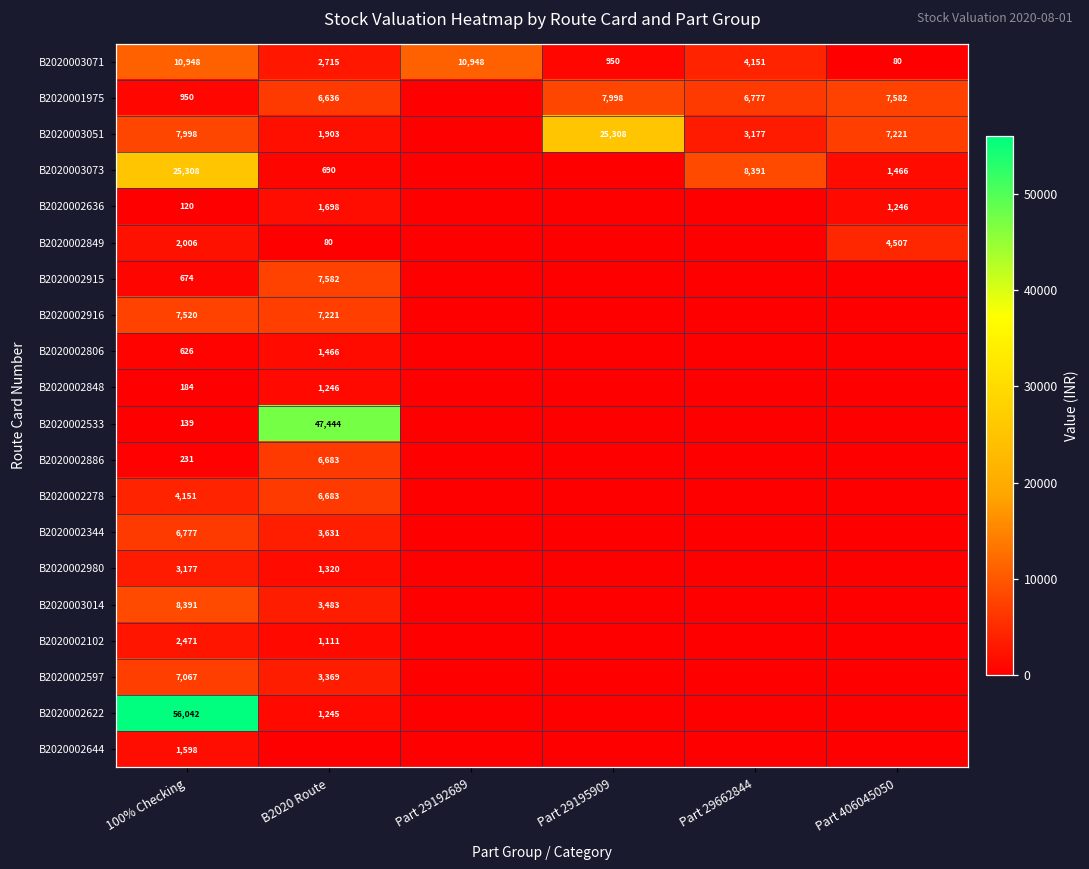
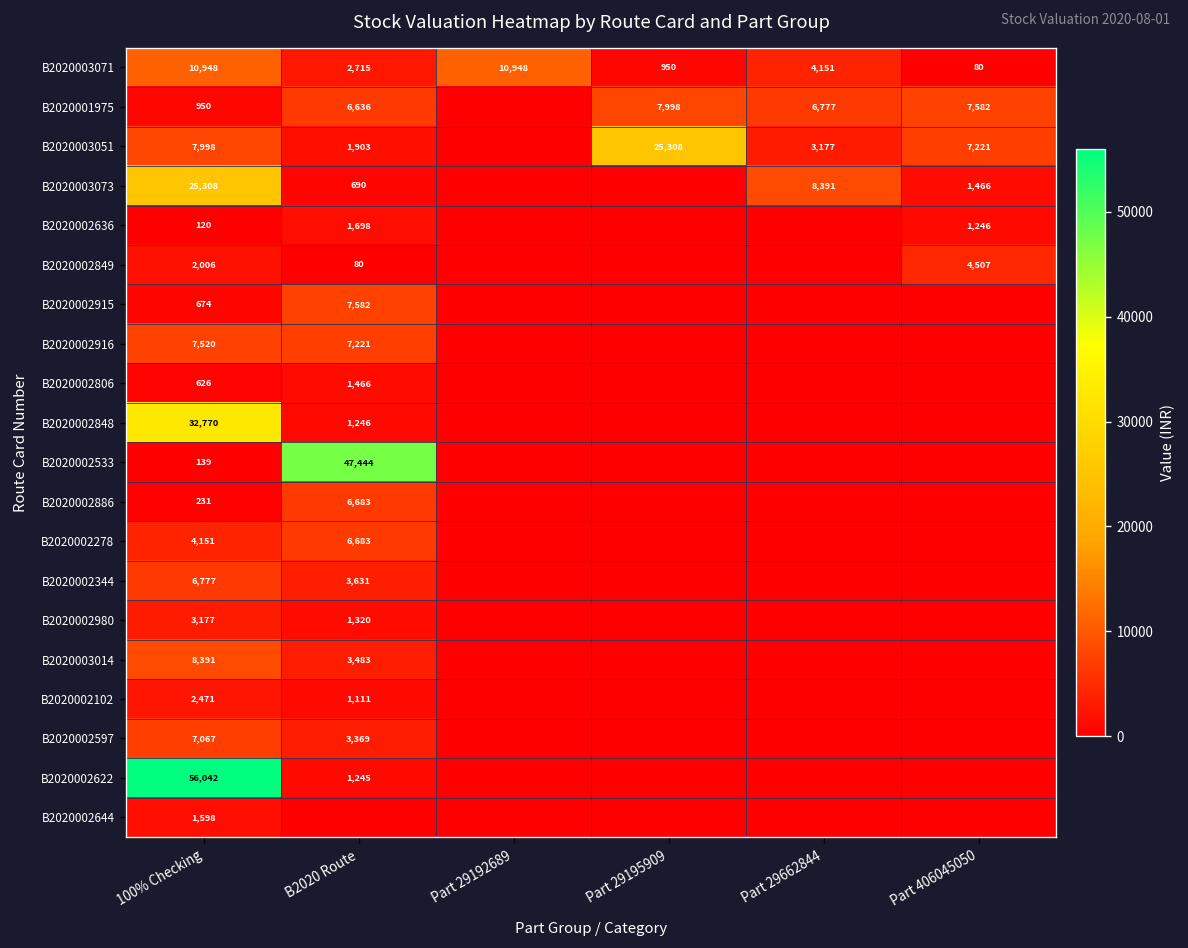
  {
    "B2020003071": {
      "100% Checking": "10,948",
      "B2020 Route": "2,715",
      "Part 29192689": "10,948",
      "Part 29195909": "950",
      "Part 29662844": "4,151",
      "Part 406045050": "80"
    },
    "B2020001975": {
      "100% Checking": "950",
      "B2020 Route": "6,636",
      "Part 29195909": "7,998",
      "Part 29662844": "6,777",
      "Part 406045050": "7,582"
    },
    "B2020003051": {
      "100% Checking": "7,998",
      "B2020 Route": "1,903",
      "Part 29195909": "25,308",
      "Part 29662844": "3,177",
      "Part 406045050": "7,221"
    },
    "B2020003073": {
      "100% Checking": "25,308",
      "B2020 Route": "690",
      "Part 29662844": "8,391",
      "Part 406045050": "1,466"
    },
    "B2020002636": {
      "100% Checking": "120",
      "B2020 Route": "1,698",
      "Part 406045050": "1,246"
    },
    "B2020002849": {
      "100% Checking": "2,006",
      "B2020 Route": "80",
      "Part 406045050": "4,507"
    },
    "B2020002915": {
      "100% Checking": "674",
      "B2020 Route": "7,582"
    },
    "B2020002916": {
      "100% Checking": "7,520",
      "B2020 Route": "7,221"
    },
    "B2020002806": {
      "100% Checking": "626",
      "B2020 Route": "1,466"
    },
    "B2020002848": {
-     "100% Checking": "184",
+     "100% Checking": "32,770",
      "B2020 Route": "1,246"
    },
    "B2020002533": {
      "100% Checking": "139",
      "B2020 Route": "47,444"
    },
    "B2020002886": {
      "100% Checking": "231",
      "B2020 Route": "6,683"
    },
    "B2020002278": {
      "100% Checking": "4,151",
      "B2020 Route": "6,683"
    },
    "B2020002344": {
      "100% Checking": "6,777",
      "B2020 Route": "3,631"
    },
    "B2020002980": {
      "100% Checking": "3,177",
      "B2020 Route": "1,320"
    },
    "B2020003014": {
      "100% Checking": "8,391",
      "B2020 Route": "3,483"
    },
    "B2020002102": {
      "100% Checking": "2,471",
      "B2020 Route": "1,111"
    },
    "B2020002597": {
      "100% Checking": "7,067",
      "B2020 Route": "3,369"
    },
    "B2020002622": {
      "100% Checking": "56,042",
      "B2020 Route": "1,245"
    },
    "B2020002644": {
      "100% Checking": "1,598"
    }
  }
